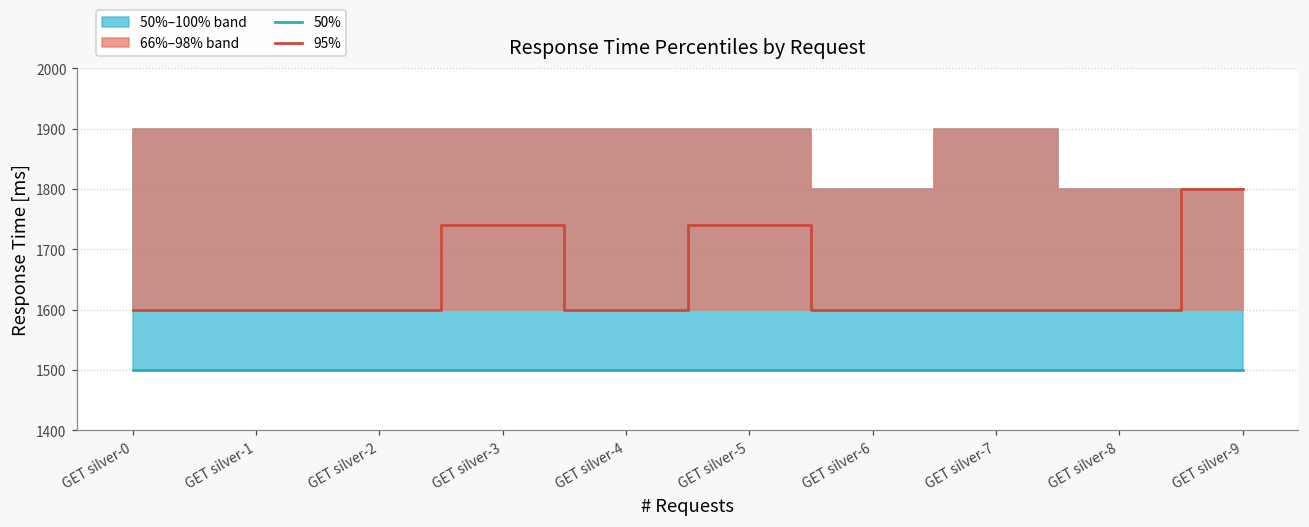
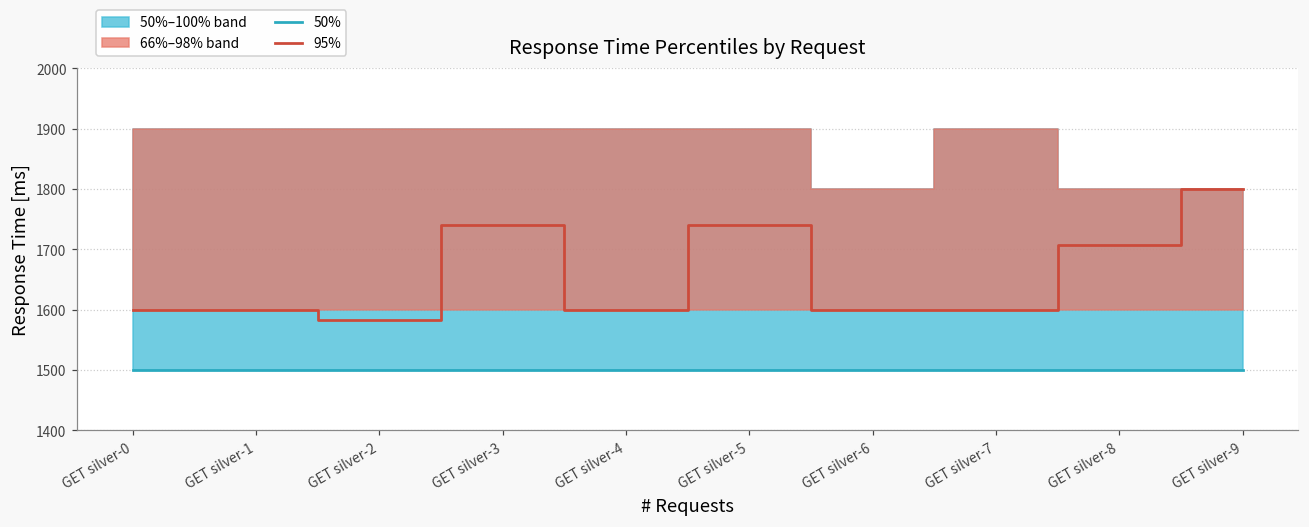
  {
    "50%": {
      "GET silver-0": 1500,
      "GET silver-1": 1500,
      "GET silver-2": 1500,
      "GET silver-3": 1500,
      "GET silver-4": 1500,
      "GET silver-5": 1500,
      "GET silver-6": 1500,
      "GET silver-7": 1500,
      "GET silver-8": 1500,
      "GET silver-9": 1500
    },
    "95%": {
      "GET silver-0": 1600,
      "GET silver-1": 1600,
-     "GET silver-2": 1600,
+     "GET silver-2": 1580,
      "GET silver-3": 1740,
      "GET silver-4": 1600,
      "GET silver-5": 1740,
      "GET silver-6": 1600,
      "GET silver-7": 1600,
-     "GET silver-8": 1600
+     "GET silver-8": 1710
    }
  }
